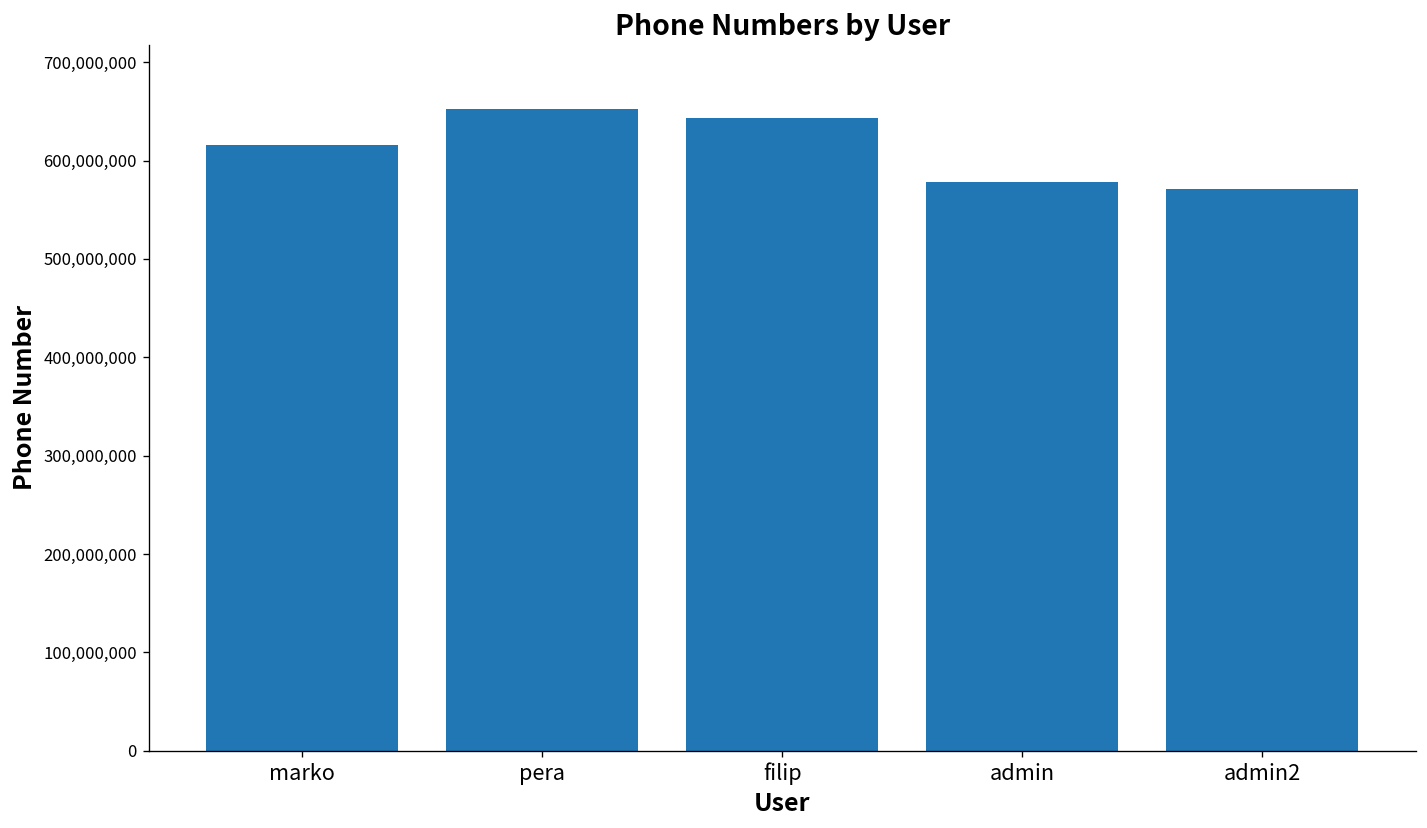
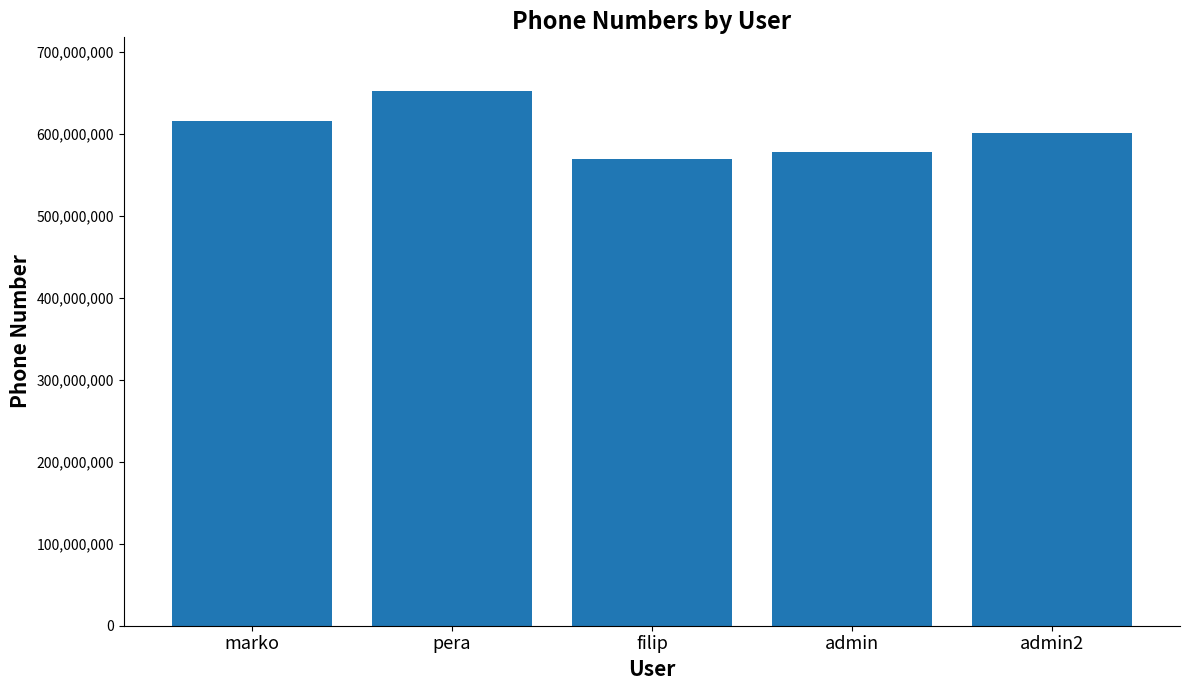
  {
    "marko": "620,000,000",
    "pera": "650,000,000",
-   "filip": "640,000,000",
+   "filip": "570,000,000",
    "admin": "580,000,000",
-   "admin2": "570,000,000"
+   "admin2": "600,000,000"
  }
